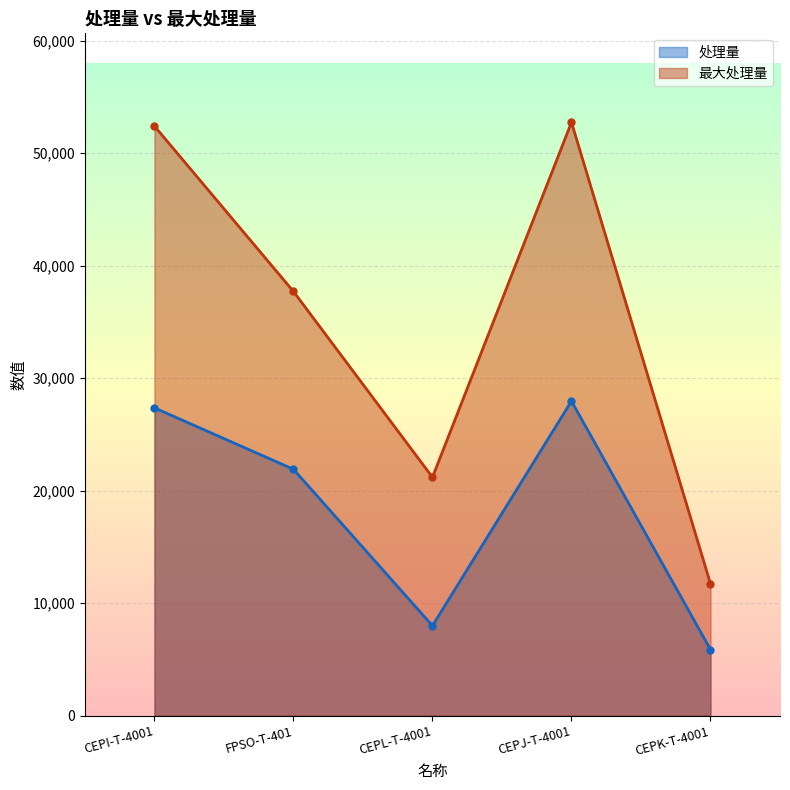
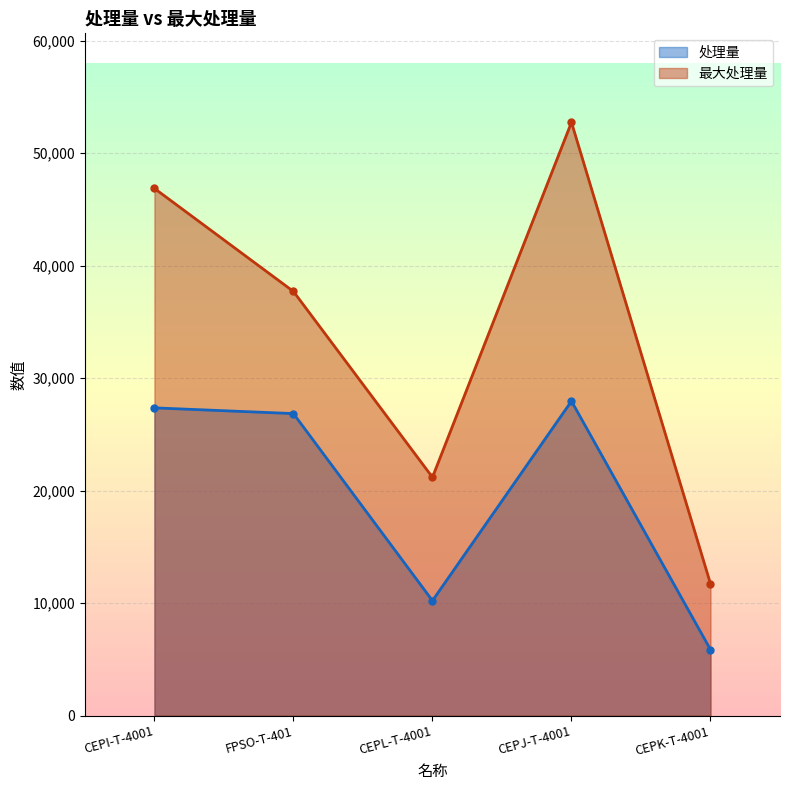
  {
    "处理量": {
      "CEPI-T-4001": "27,400",
-     "FPSO-T-401": "21,900",
-     "CEPL-T-4001": "8,000",
+     "FPSO-T-401": "26,800",
+     "CEPL-T-4001": "10,200",
      "CEPJ-T-4001": "28,000",
      "CEPK-T-4001": "5,900"
    },
    "最大处理量": {
-     "CEPI-T-4001": "52,400",
+     "CEPI-T-4001": "46,900",
      "FPSO-T-401": "37,700",
      "CEPL-T-4001": "21,200",
      "CEPJ-T-4001": "52,700",
      "CEPK-T-4001": "11,700"
    }
  }
